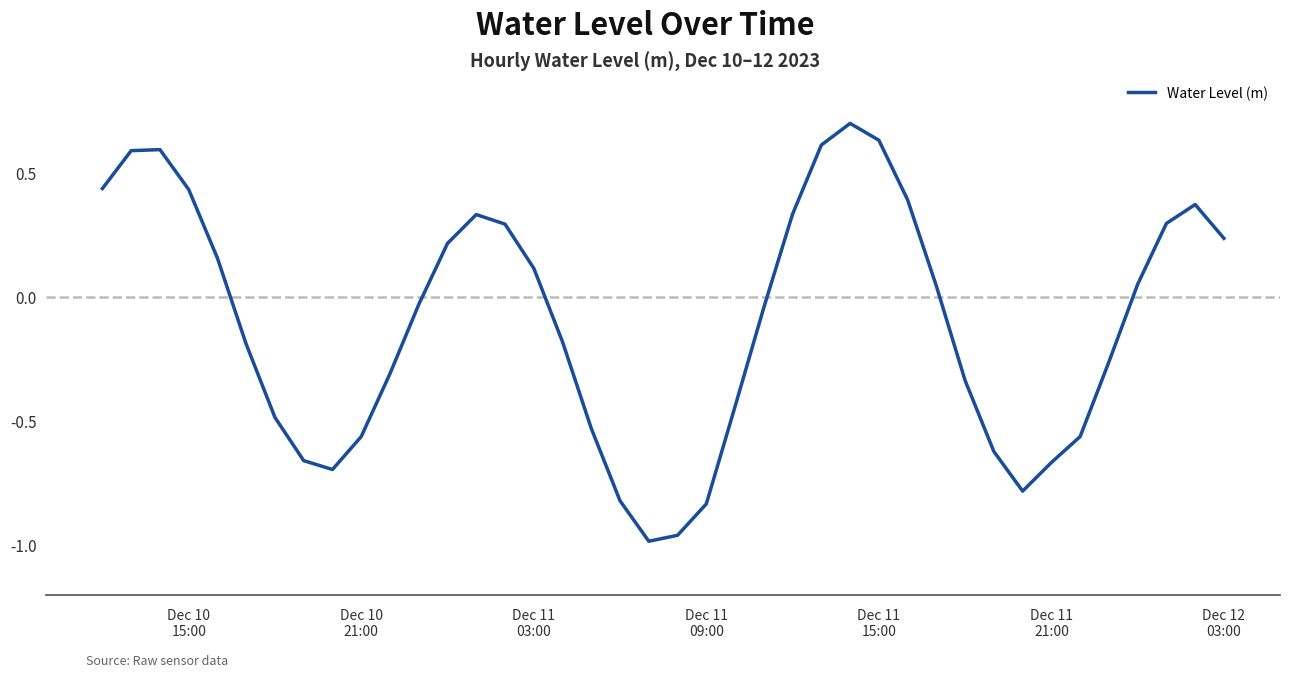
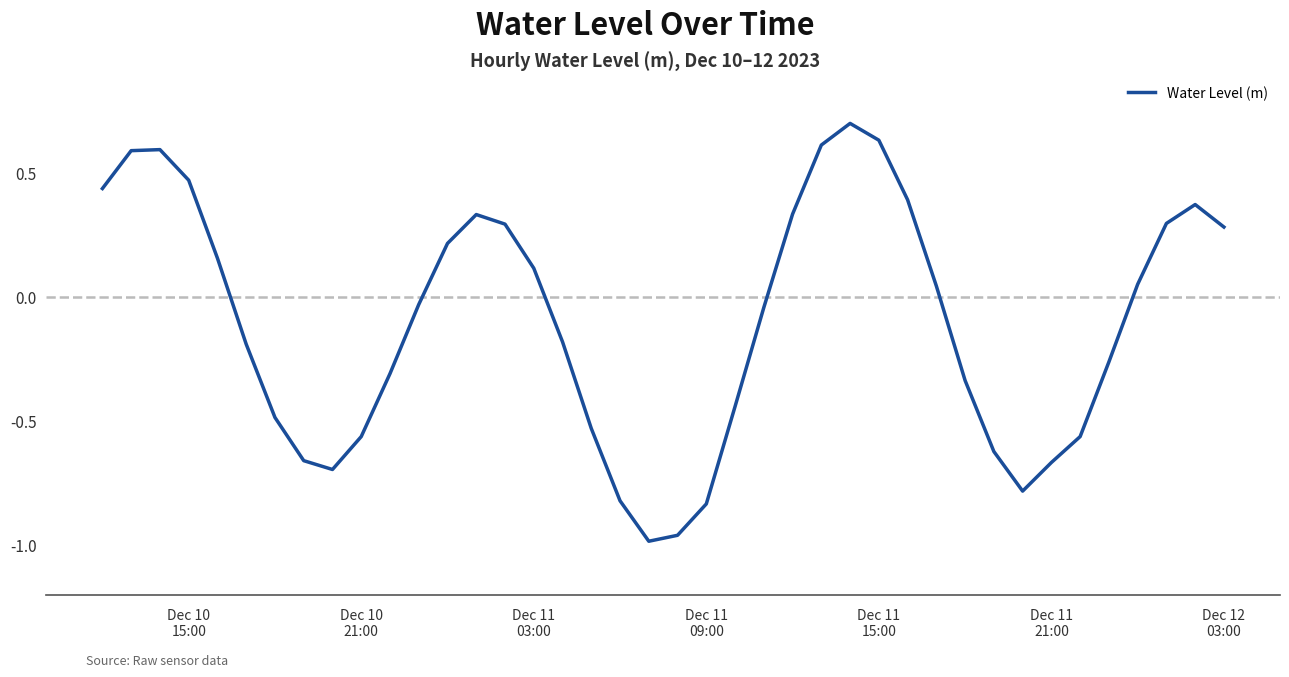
  {
-   "Dec 10 15:00": 0.43,
+   "Dec 10 15:00": 0.47,
    "Dec 10 21:00": -0.56,
    "Dec 11 03:00": 0.11,
    "Dec 11 09:00": -0.83,
    "Dec 11 15:00": 0.63,
    "Dec 11 21:00": -0.67,
-   "Dec 12 03:00": 0.23
+   "Dec 12 03:00": 0.28
  }
